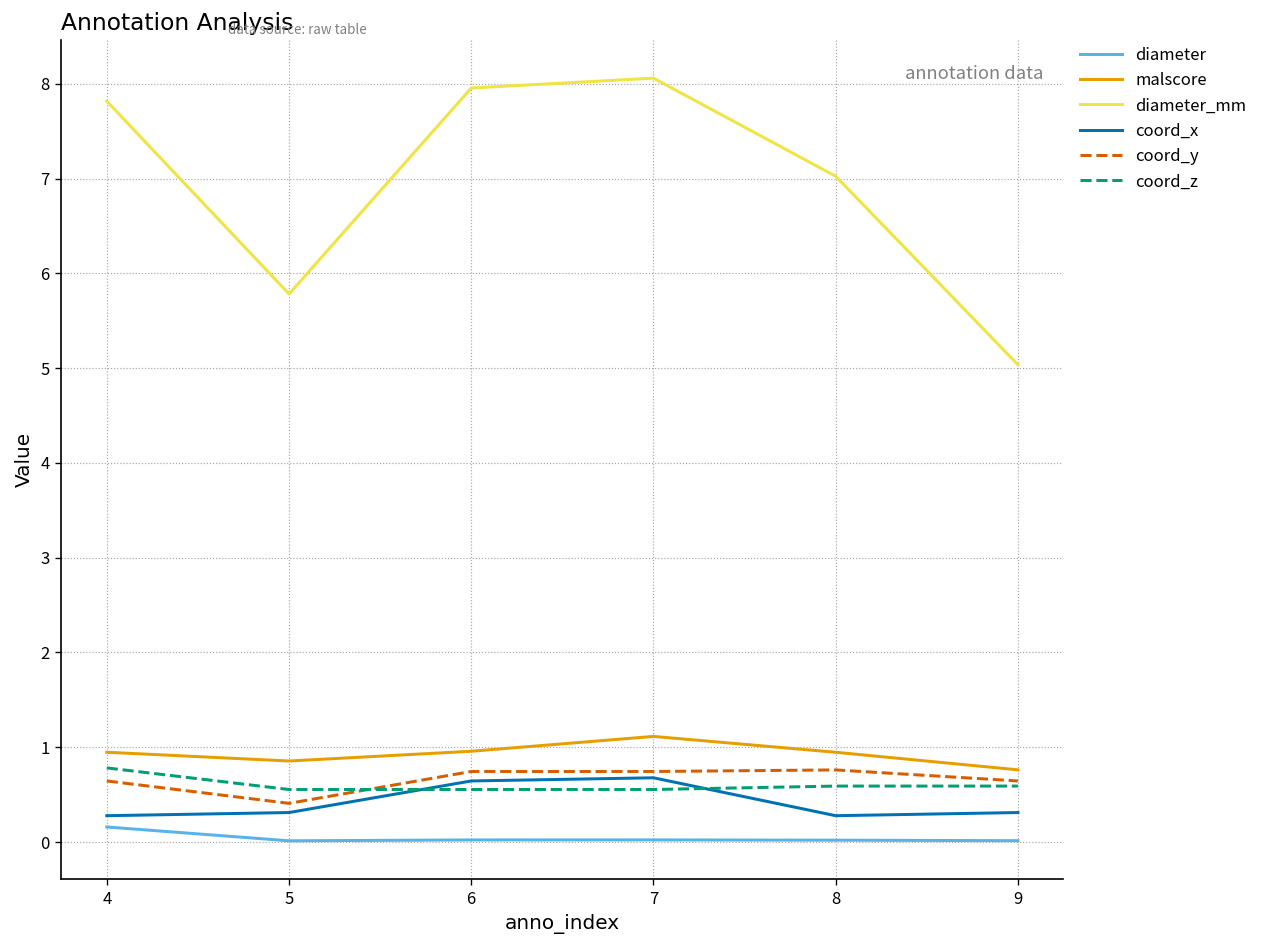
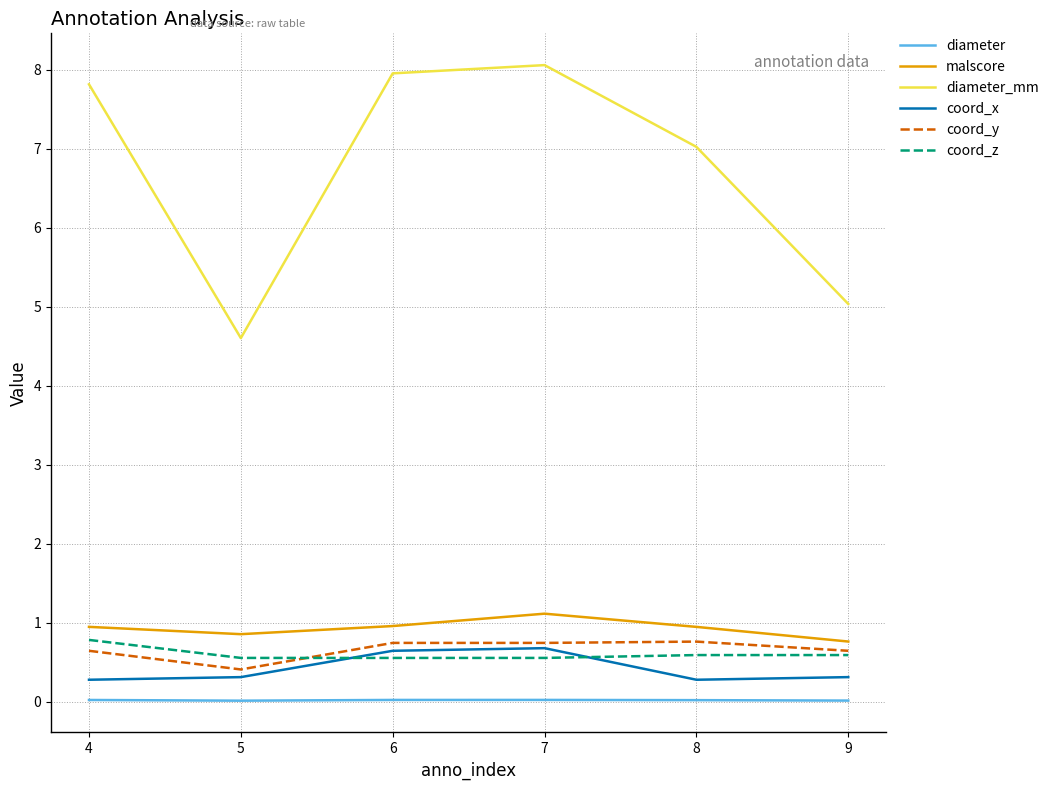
  {
    "diameter": {
-     "4": 0.2,
+     "4": 0.0,
      "5": 0.0,
      "6": 0.0,
      "7": 0.0,
      "8": 0.0,
      "9": 0.0
    },
    "malscore": {
      "4": 0.9,
      "5": 0.9,
      "6": 1.0,
      "7": 1.1,
      "8": 0.9,
      "9": 0.8
    },
    "diameter_mm": {
      "4": 7.8,
-     "5": 5.8,
+     "5": 4.6,
      "6": 8.0,
      "7": 8.1,
      "8": 7.0,
      "9": 5.0
    },
    "coord_x": {
      "4": 0.3,
      "5": 0.3,
      "6": 0.6,
      "7": 0.7,
      "8": 0.3,
      "9": 0.3
    },
    "coord_y": {
      "4": 0.6,
      "5": 0.4,
      "6": 0.7,
      "7": 0.7,
      "8": 0.8,
      "9": 0.6
    },
    "coord_z": {
      "4": 0.8,
      "5": 0.6,
      "6": 0.6,
      "7": 0.6,
      "8": 0.6,
      "9": 0.6
    }
  }
